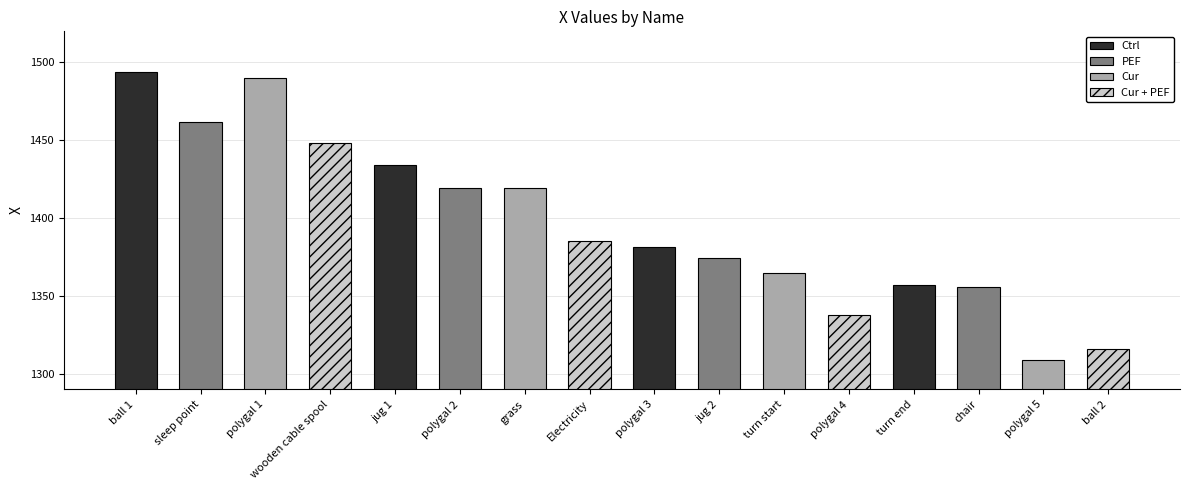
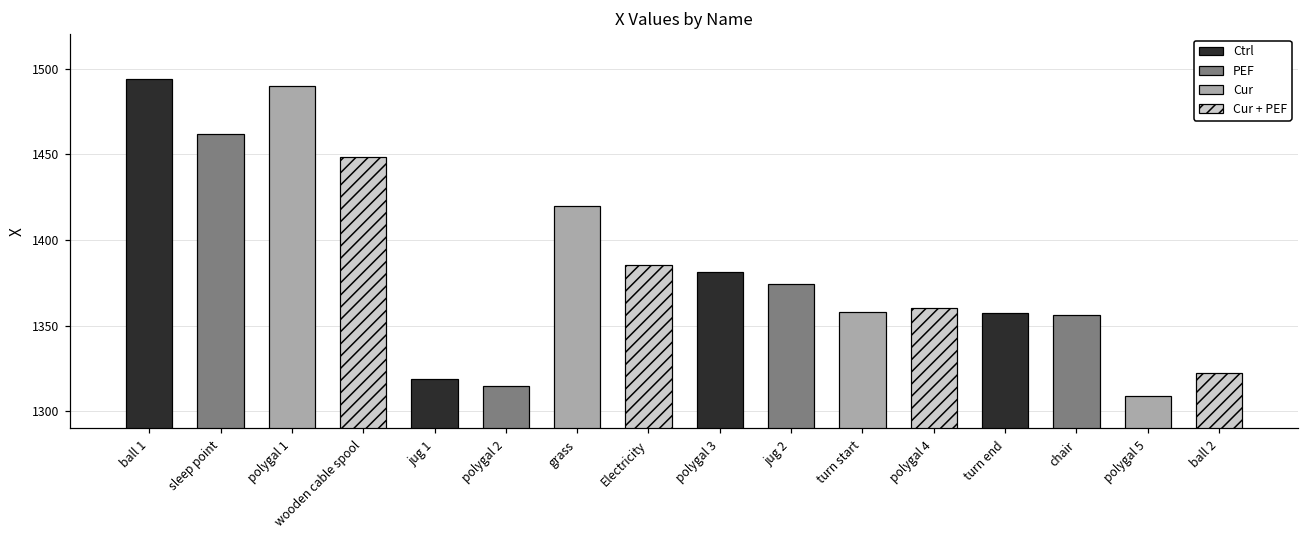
  {
    "ball 1": 1494,
    "sleep point": 1462,
    "polygal 1": 1490,
    "wooden cable spool": 1448,
-   "jug 1": 1434,
-   "polygal 2": 1419,
+   "jug 1": 1319,
+   "polygal 2": 1315,
    "grass": 1420,
    "Electricity": 1386,
    "polygal 3": 1381,
    "jug 2": 1374,
-   "turn start": 1365,
-   "polygal 4": 1338,
+   "turn start": 1358,
+   "polygal 4": 1360,
    "turn end": 1357,
    "chair": 1356,
    "polygal 5": 1309,
-   "ball 2": 1316
+   "ball 2": 1322
  }
